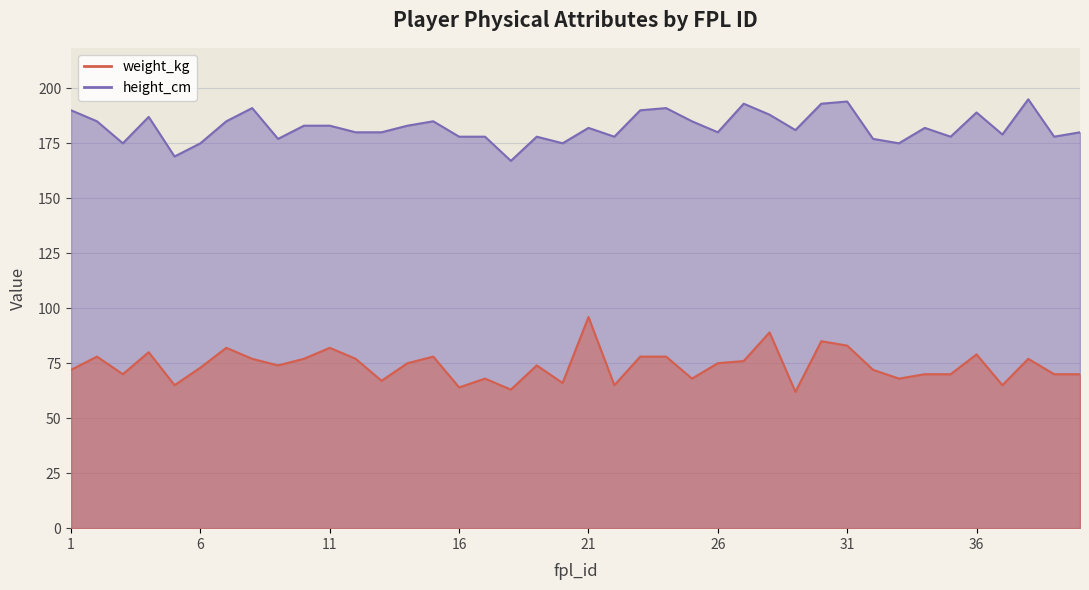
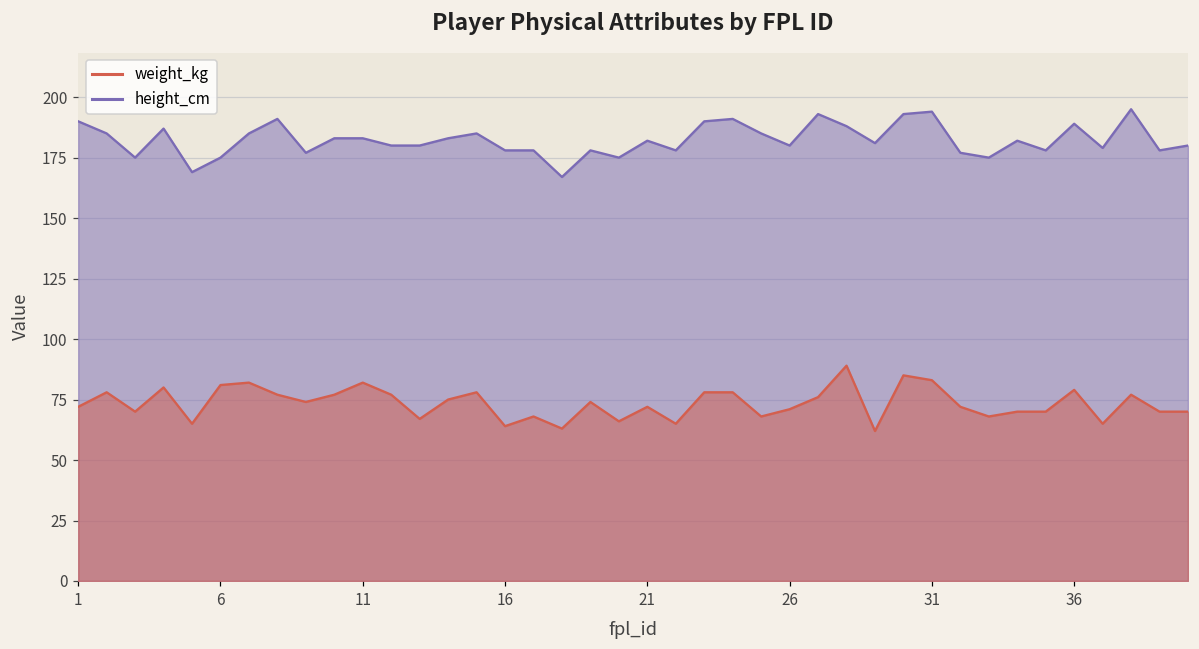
  {
    "height_cm": {
      "1": 190,
      "6": 175,
      "11": 183,
      "16": 178,
      "21": 182,
      "26": 180,
      "31": 194,
      "36": 189
    },
    "weight_kg": {
      "1": 72,
-     "6": 73,
+     "6": 81,
      "11": 82,
      "16": 64,
-     "21": 96,
-     "26": 75,
+     "21": 72,
+     "26": 71,
      "31": 83,
      "36": 79
    }
  }
